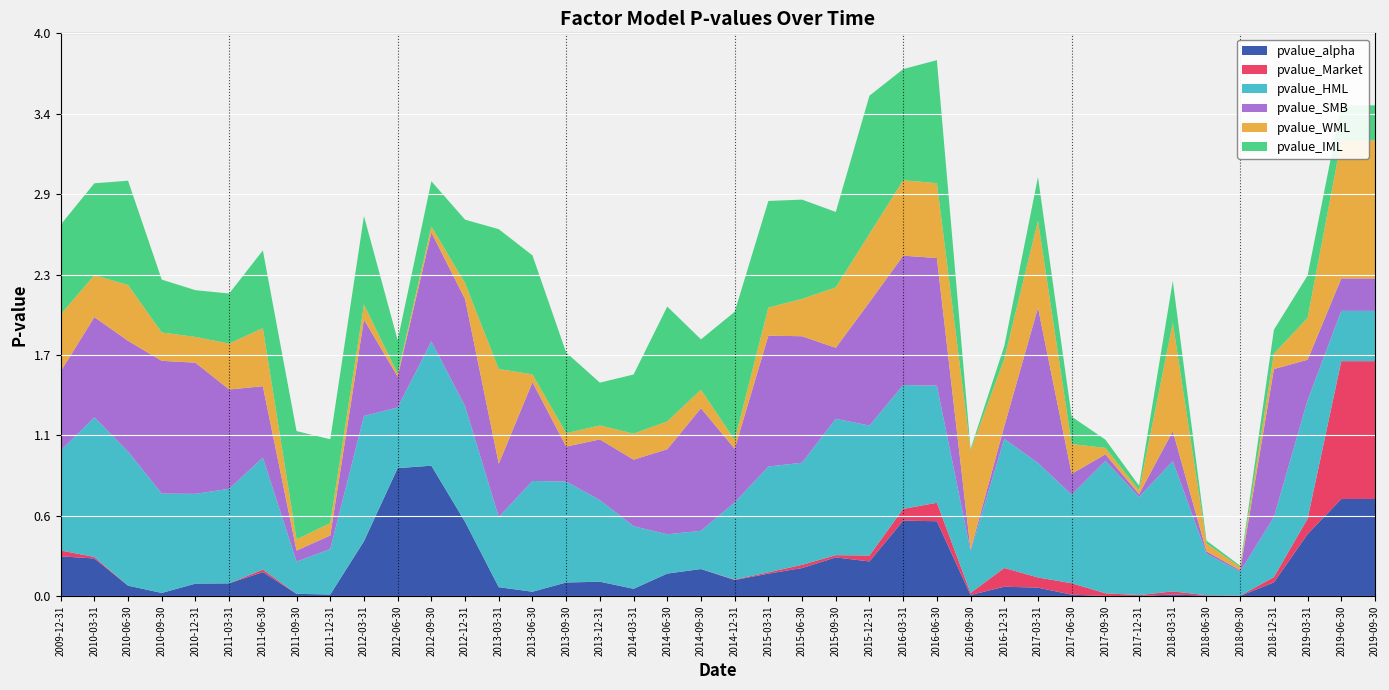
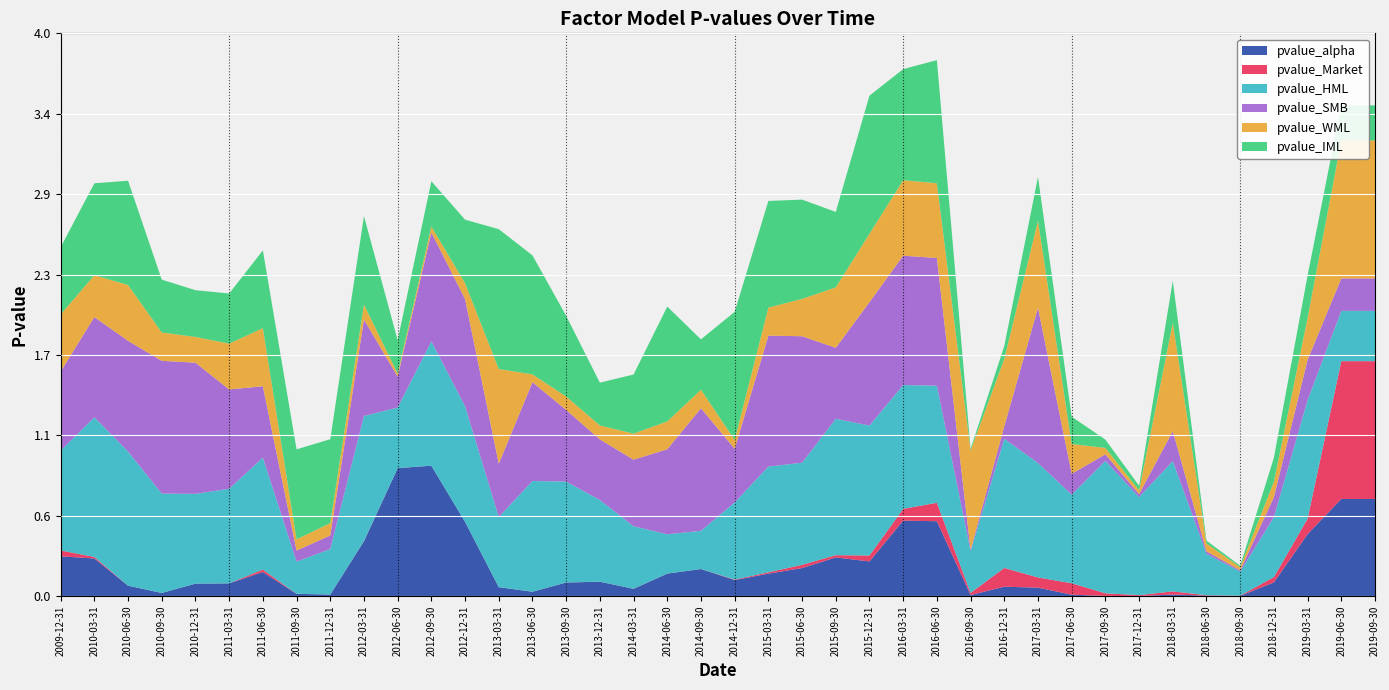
  {
    "pvalue_alpha": {
      "2009-12-31": 0.28,
      "2015-06-30": 0.20,
      "2015-12-31": 0.25,
      "2016-03-31": 0.54,
      "2016-06-30": 0.53,
      "2016-12-31": 0.07,
      "2017-03-31": 0.06,
      "2018-12-31": 0.10,
      "2019-03-31": 0.44,
      "2019-06-30": 0.69,
      "2019-09-30": 0.69
    },
    "pvalue_Market": {
      "2009-12-31": 0.04,
      "2015-06-30": 0.02,
      "2015-12-31": 0.04,
      "2016-03-31": 0.08,
      "2016-06-30": 0.13,
      "2016-12-31": 0.13,
      "2017-03-31": 0.07,
      "2017-06-30": 0.08,
      "2017-09-30": 0.02,
      "2018-03-31": 0.02,
      "2018-12-31": 0.04,
      "2019-03-31": 0.11,
      "2019-06-30": 0.98,
      "2019-09-30": 0.98
    },
    "pvalue_HML": {
      "2009-12-31": 0.71,
      "2010-03-31": 1.00,
      "2010-06-30": 0.96,
      "2010-09-30": 0.71,
      "2010-12-31": 0.64,
      "2011-03-31": 0.67,
      "2011-06-30": 0.80,
      "2011-09-30": 0.23,
      "2011-12-31": 0.32,
      "2012-03-31": 0.89,
      "2012-06-30": 0.43,
      "2012-09-30": 0.89,
      "2012-12-31": 0.82,
      "2013-03-31": 0.50,
      "2013-06-30": 0.79,
      "2013-09-30": 0.72,
      "2013-12-31": 0.58,
      "2014-03-31": 0.45,
      "2014-06-30": 0.28,
      "2014-09-30": 0.27,
      "2014-12-31": 0.55,
      "2015-03-31": 0.75,
      "2015-06-30": 0.73,
      "2015-09-30": 0.97,
      "2015-12-31": 0.93,
      "2016-03-31": 0.88,
      "2016-06-30": 0.84,
      "2016-12-31": 0.92,
      "2017-03-31": 0.82,
      "2017-06-30": 0.63,
      "2017-09-30": 0.94,
      "2017-12-31": 0.70,
      "2018-03-31": 0.93,
      "2018-12-31": 0.43,
      "2019-03-31": 0.84,
      "2019-06-30": 0.36,
      "2019-09-30": 0.36
    },
    "pvalue_SMB": {
      "2009-12-31": 0.56,
      "2010-03-31": 0.71,
      "2010-06-30": 0.79,
      "2010-09-30": 0.95,
      "2010-12-31": 0.94,
      "2011-03-31": 0.71,
      "2011-06-30": 0.51,
      "2011-09-30": 0.08,
      "2011-12-31": 0.10,
      "2012-03-31": 0.69,
      "2012-06-30": 0.22,
      "2012-09-30": 0.78,
      "2012-12-31": 0.76,
      "2013-03-31": 0.38,
      "2013-06-30": 0.70,
-     "2013-09-30": 0.25,
+     "2013-09-30": 0.51,
      "2013-12-31": 0.43,
      "2014-03-31": 0.47,
      "2014-06-30": 0.61,
      "2014-09-30": 0.87,
      "2014-12-31": 0.38,
      "2015-03-31": 0.93,
      "2015-06-30": 0.90,
      "2015-09-30": 0.51,
      "2015-12-31": 0.88,
      "2016-03-31": 0.92,
      "2016-06-30": 0.91,
      "2016-12-31": 0.09,
      "2017-03-31": 1.11,
      "2017-06-30": 0.15,
      "2017-09-30": 0.05,
      "2017-12-31": 0.02,
      "2018-03-31": 0.21,
-     "2018-12-31": 1.06,
+     "2018-12-31": 0.14,
      "2019-03-31": 0.29,
      "2019-06-30": 0.23,
      "2019-09-30": 0.23
    },
    "pvalue_WML": {
      "2009-12-31": 0.41,
      "2010-03-31": 0.30,
      "2010-06-30": 0.40,
      "2010-09-30": 0.20,
      "2010-12-31": 0.18,
      "2011-03-31": 0.33,
      "2011-06-30": 0.41,
      "2011-09-30": 0.08,
      "2011-12-31": 0.09,
      "2012-03-31": 0.11,
      "2012-06-30": 0.02,
      "2012-09-30": 0.04,
      "2012-12-31": 0.11,
      "2013-03-31": 0.67,
      "2013-06-30": 0.06,
      "2013-09-30": 0.10,
      "2013-12-31": 0.10,
      "2014-03-31": 0.19,
      "2014-06-30": 0.20,
      "2014-09-30": 0.13,
      "2014-12-31": 0.06,
      "2015-03-31": 0.20,
      "2015-06-30": 0.27,
      "2015-09-30": 0.43,
      "2015-12-31": 0.49,
      "2016-03-31": 0.54,
      "2016-06-30": 0.53,
      "2016-12-31": 0.48,
      "2017-03-31": 0.62,
      "2017-06-30": 0.21,
      "2017-09-30": 0.05,
      "2017-12-31": 0.03,
      "2018-03-31": 0.77,
      "2018-06-30": 0.06,
      "2018-12-31": 0.11,
      "2019-03-31": 0.30,
      "2019-09-30": 0.98
    },
    "pvalue_IML": {
-     "2009-12-31": 0.64,
+     "2009-12-31": 0.48,
      "2010-03-31": 0.66,
      "2010-06-30": 0.74,
      "2010-09-30": 0.38,
      "2010-12-31": 0.33,
      "2011-03-31": 0.36,
      "2011-06-30": 0.55,
-     "2011-09-30": 0.77,
+     "2011-09-30": 0.64,
      "2011-12-31": 0.60,
      "2012-03-31": 0.63,
      "2012-06-30": 0.24,
      "2012-09-30": 0.32,
      "2012-12-31": 0.45,
      "2013-03-31": 1.00,
      "2013-06-30": 0.85,
      "2013-09-30": 0.58,
      "2013-12-31": 0.31,
      "2014-03-31": 0.42,
      "2014-06-30": 0.82,
      "2014-09-30": 0.36,
      "2014-12-31": 0.91,
      "2015-03-31": 0.76,
      "2015-06-30": 0.71,
      "2015-09-30": 0.54,
      "2015-12-31": 0.98,
      "2016-03-31": 0.79,
      "2016-06-30": 0.88,
      "2016-12-31": 0.09,
      "2017-03-31": 0.31,
      "2017-06-30": 0.19,
      "2017-09-30": 0.06,
      "2017-12-31": 0.03,
      "2018-03-31": 0.30,
      "2018-06-30": 0.02,
      "2018-12-31": 0.17,
      "2019-03-31": 0.30,
      "2019-09-30": 0.25
    }
  }
